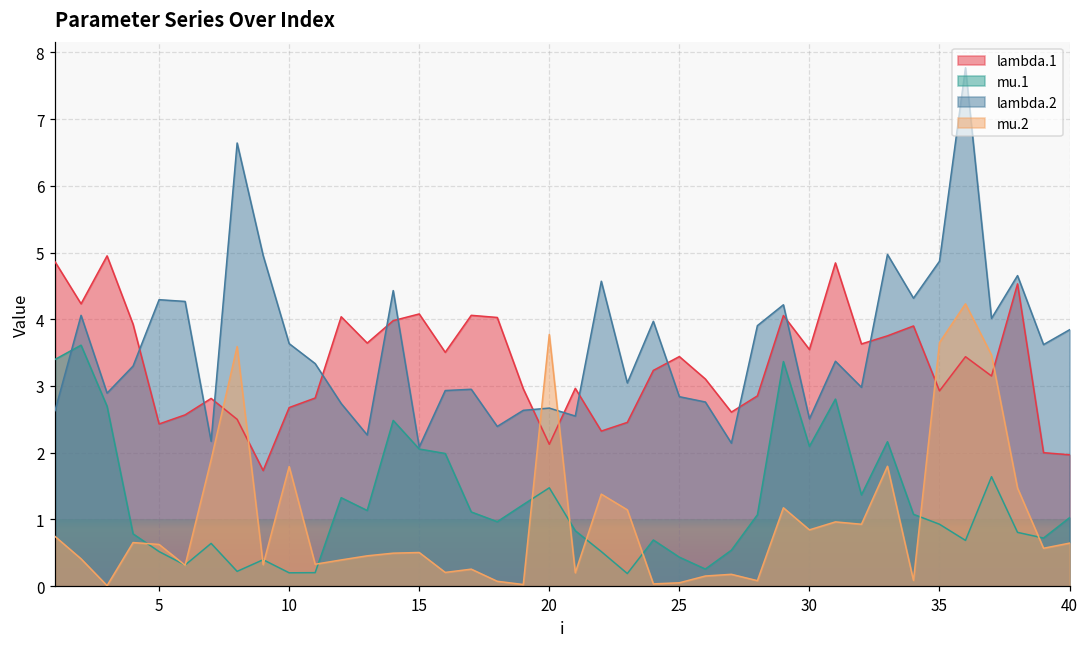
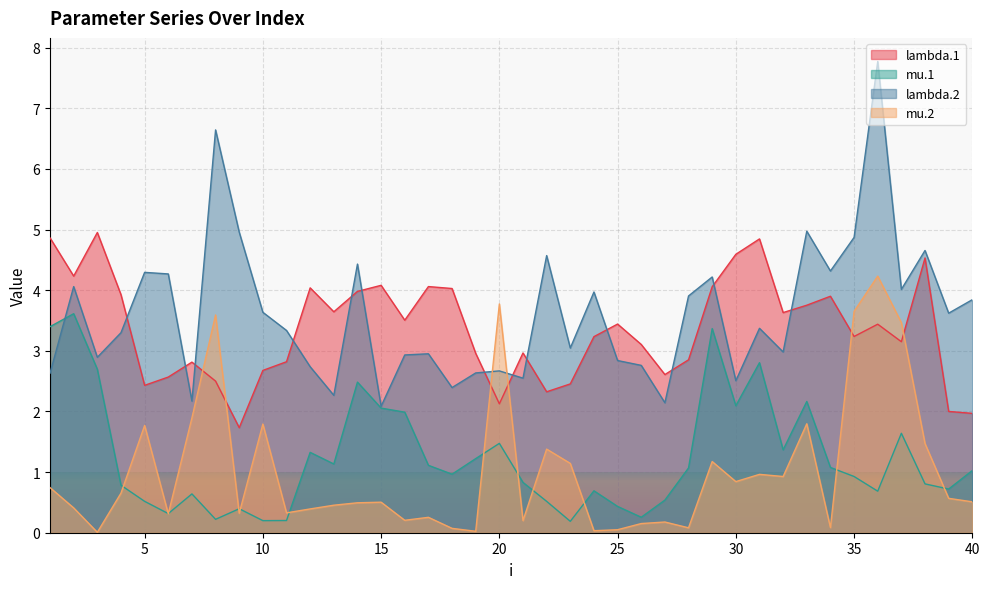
  {
    "lambda.1": {
      "5": 2.4,
      "10": 2.7,
      "15": 4.1,
      "20": 2.1,
      "25": 3.4,
-     "30": 3.5,
-     "35": 2.9,
+     "30": 4.6,
+     "35": 3.2,
      "40": 2.0
    },
    "mu.2": {
-     "5": 0.6,
+     "5": 1.8,
      "10": 1.8,
      "15": 0.5,
      "20": 3.8,
      "25": 0.0,
      "30": 0.8,
      "35": 3.7,
-     "40": 0.6
+     "40": 0.5
    }
  }
